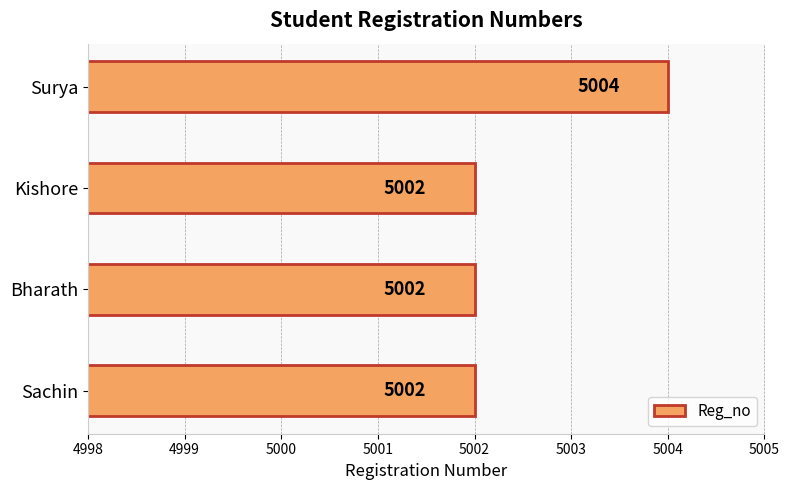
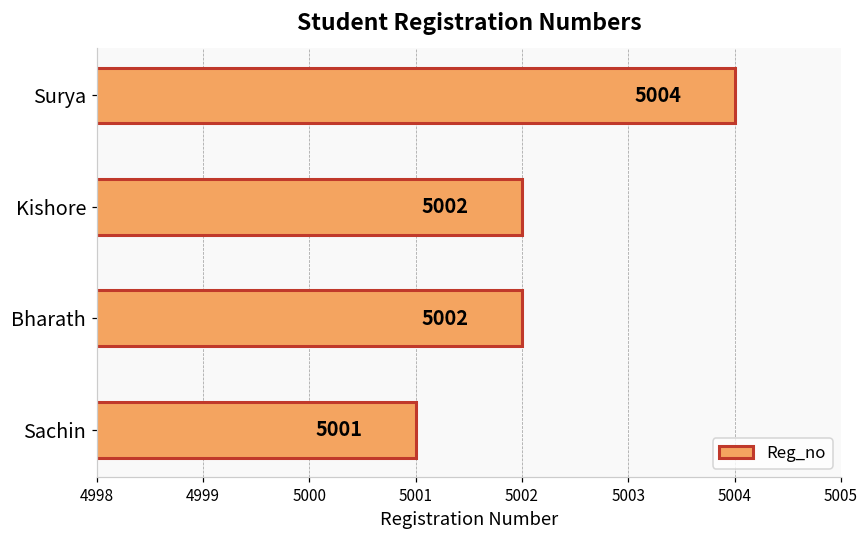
  {
    "Surya": 5004,
    "Kishore": 5002,
    "Bharath": 5002,
-   "Sachin": 5002
+   "Sachin": 5001
  }
